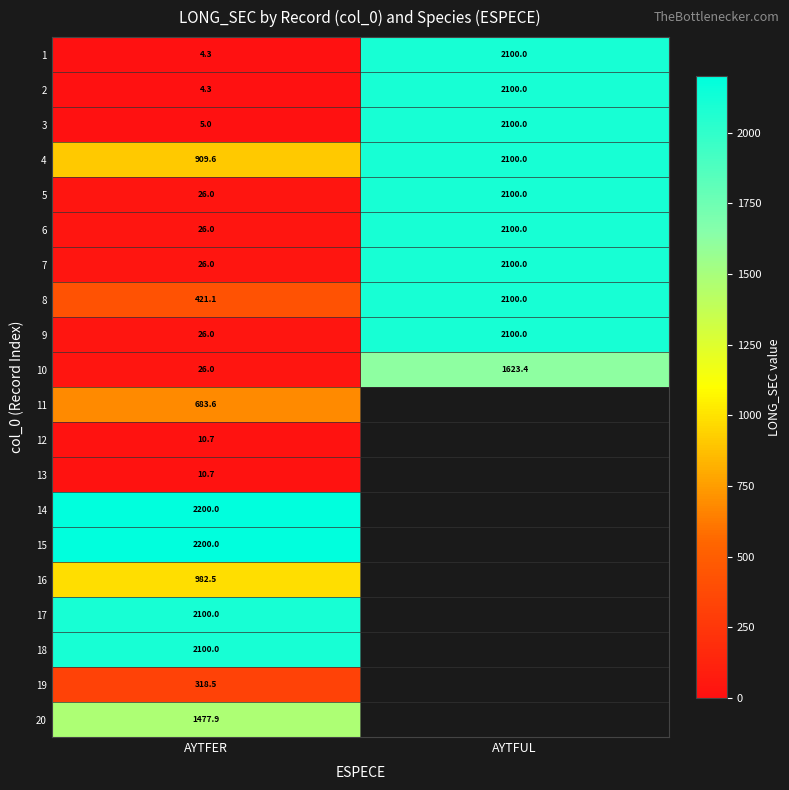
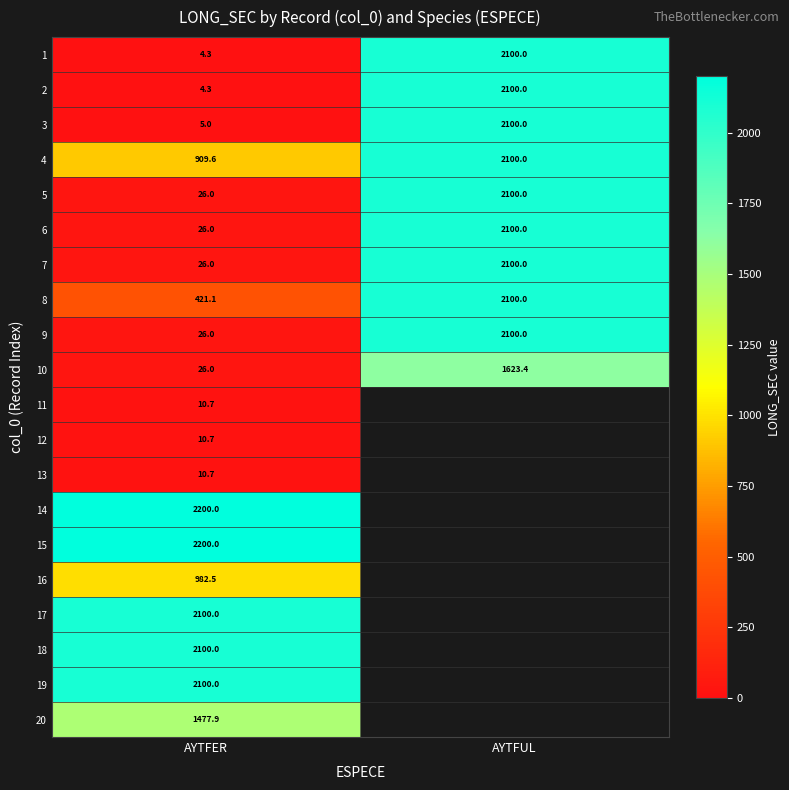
  {
    "1": {
      "AYTFER": 4.3,
      "AYTFUL": 2100.0
    },
    "2": {
      "AYTFER": 4.3,
      "AYTFUL": 2100.0
    },
    "3": {
      "AYTFER": 5.0,
      "AYTFUL": 2100.0
    },
    "4": {
      "AYTFER": 909.6,
      "AYTFUL": 2100.0
    },
    "5": {
      "AYTFER": 26.0,
      "AYTFUL": 2100.0
    },
    "6": {
      "AYTFER": 26.0,
      "AYTFUL": 2100.0
    },
    "7": {
      "AYTFER": 26.0,
      "AYTFUL": 2100.0
    },
    "8": {
      "AYTFER": 421.1,
      "AYTFUL": 2100.0
    },
    "9": {
      "AYTFER": 26.0,
      "AYTFUL": 2100.0
    },
    "10": {
      "AYTFER": 26.0,
      "AYTFUL": 1623.4
    },
    "11": {
-     "AYTFER": 683.6
+     "AYTFER": 10.7
    },
    "12": {
      "AYTFER": 10.7
    },
    "13": {
      "AYTFER": 10.7
    },
    "14": {
      "AYTFER": 2200.0
    },
    "15": {
      "AYTFER": 2200.0
    },
    "16": {
      "AYTFER": 982.5
    },
    "17": {
      "AYTFER": 2100.0
    },
    "18": {
      "AYTFER": 2100.0
    },
    "19": {
-     "AYTFER": 318.5
+     "AYTFER": 2100.0
    },
    "20": {
      "AYTFER": 1477.9
    }
  }
